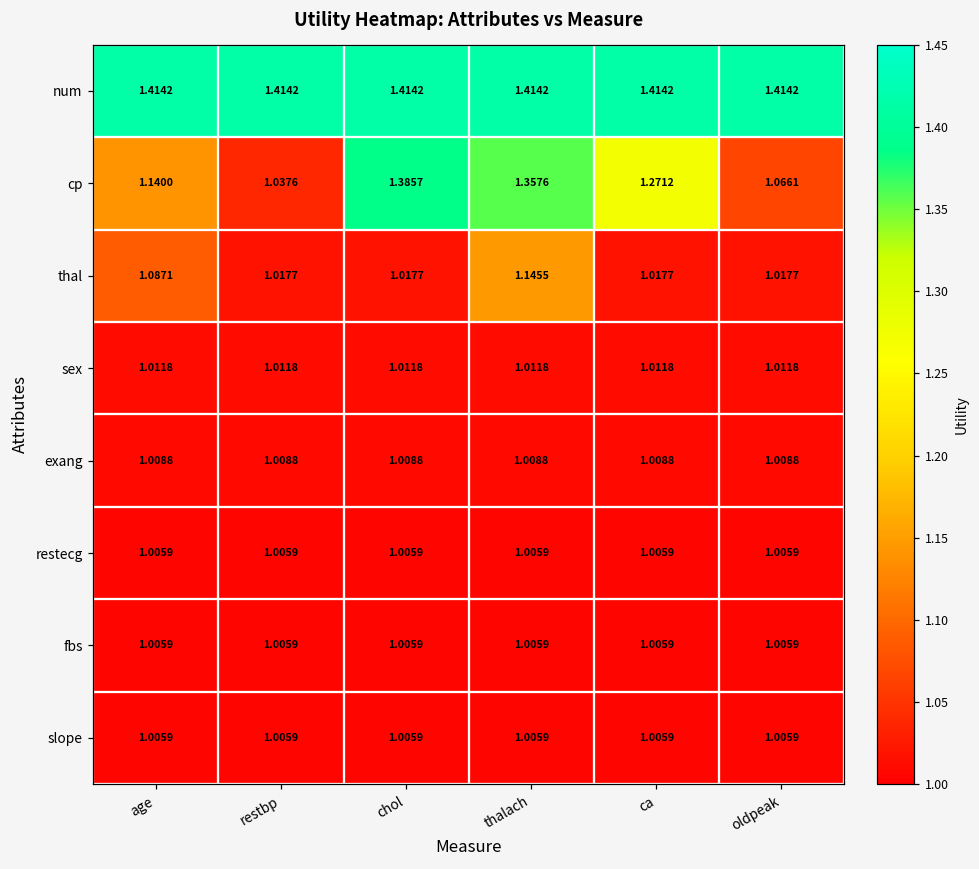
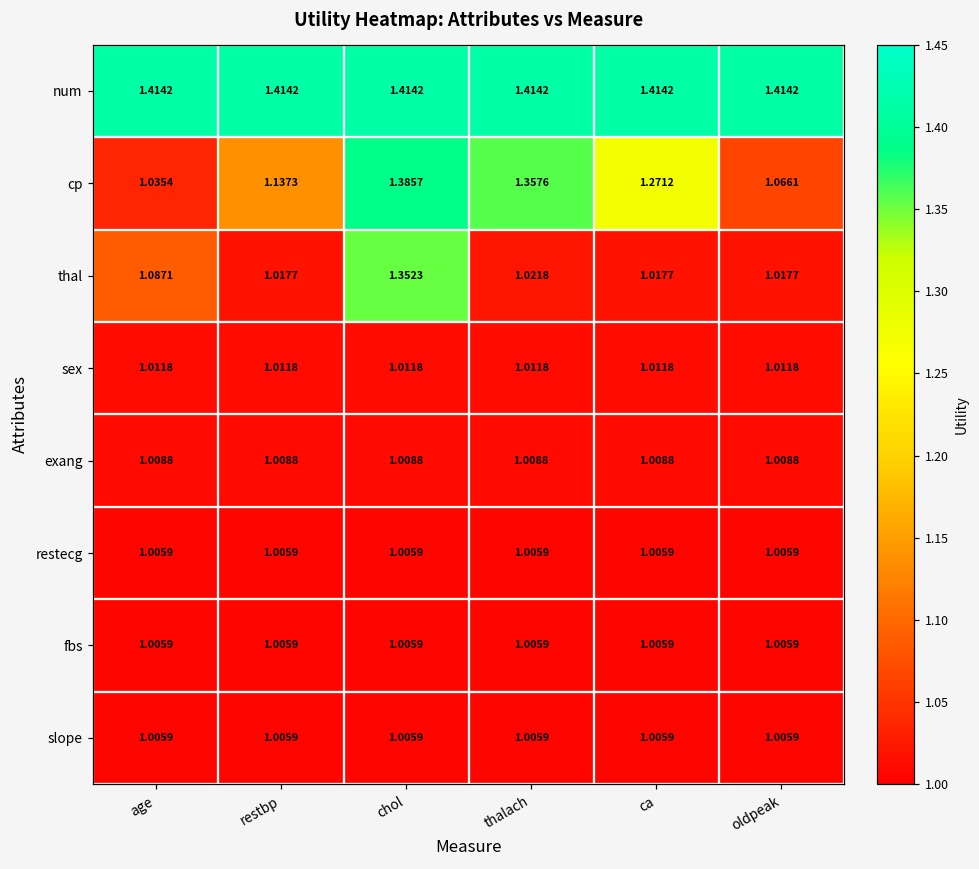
  {
    "num": {
      "age": 1.4142,
      "restbp": 1.4142,
      "chol": 1.4142,
      "thalach": 1.4142,
      "ca": 1.4142,
      "oldpeak": 1.4142
    },
    "cp": {
-     "age": 1.1400,
-     "restbp": 1.0376,
+     "age": 1.0354,
+     "restbp": 1.1373,
      "chol": 1.3857,
      "thalach": 1.3576,
      "ca": 1.2712,
      "oldpeak": 1.0661
    },
    "thal": {
      "age": 1.0871,
      "restbp": 1.0177,
-     "chol": 1.0177,
-     "thalach": 1.1455,
+     "chol": 1.3523,
+     "thalach": 1.0218,
      "ca": 1.0177,
      "oldpeak": 1.0177
    },
    "sex": {
      "age": 1.0118,
      "restbp": 1.0118,
      "chol": 1.0118,
      "thalach": 1.0118,
      "ca": 1.0118,
      "oldpeak": 1.0118
    },
    "exang": {
      "age": 1.0088,
      "restbp": 1.0088,
      "chol": 1.0088,
      "thalach": 1.0088,
      "ca": 1.0088,
      "oldpeak": 1.0088
    },
    "restecg": {
      "age": 1.0059,
      "restbp": 1.0059,
      "chol": 1.0059,
      "thalach": 1.0059,
      "ca": 1.0059,
      "oldpeak": 1.0059
    },
    "fbs": {
      "age": 1.0059,
      "restbp": 1.0059,
      "chol": 1.0059,
      "thalach": 1.0059,
      "ca": 1.0059,
      "oldpeak": 1.0059
    },
    "slope": {
      "age": 1.0059,
      "restbp": 1.0059,
      "chol": 1.0059,
      "thalach": 1.0059,
      "ca": 1.0059,
      "oldpeak": 1.0059
    }
  }
